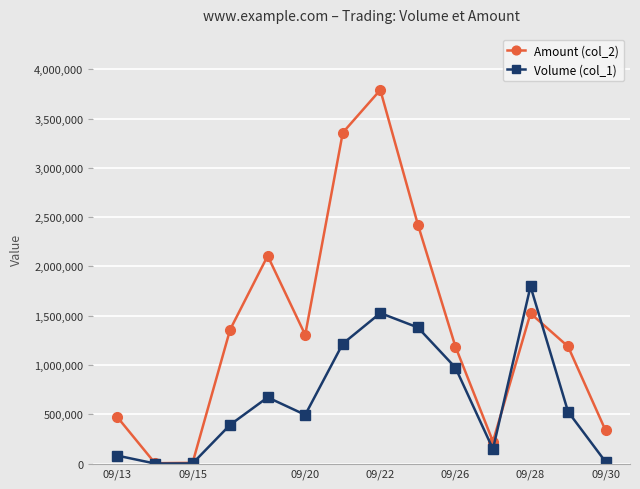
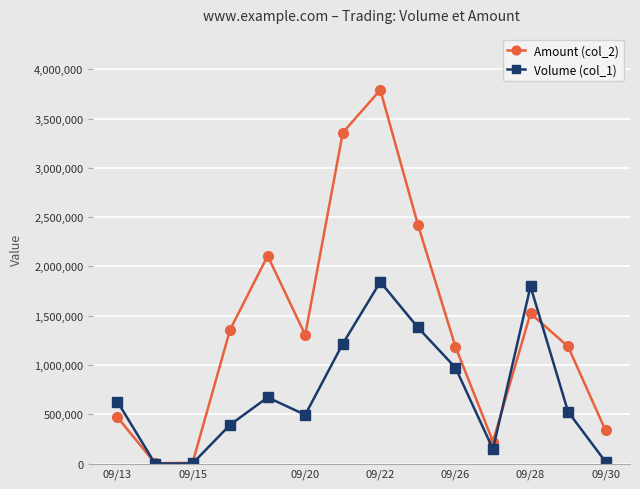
  {
    "Amount (col_2)": {
      "09/13": "500,000",
      "09/20": "1,300,000",
      "09/22": "3,800,000",
      "09/26": "1,200,000",
      "09/28": "1,500,000",
      "09/30": "300,000"
    },
    "Volume (col_1)": {
-     "09/13": "100,000",
+     "09/13": "600,000",
      "09/20": "500,000",
-     "09/22": "1,500,000",
+     "09/22": "1,800,000",
      "09/26": "1,000,000",
      "09/28": "1,800,000",
      "09/30": "0"
    }
  }
